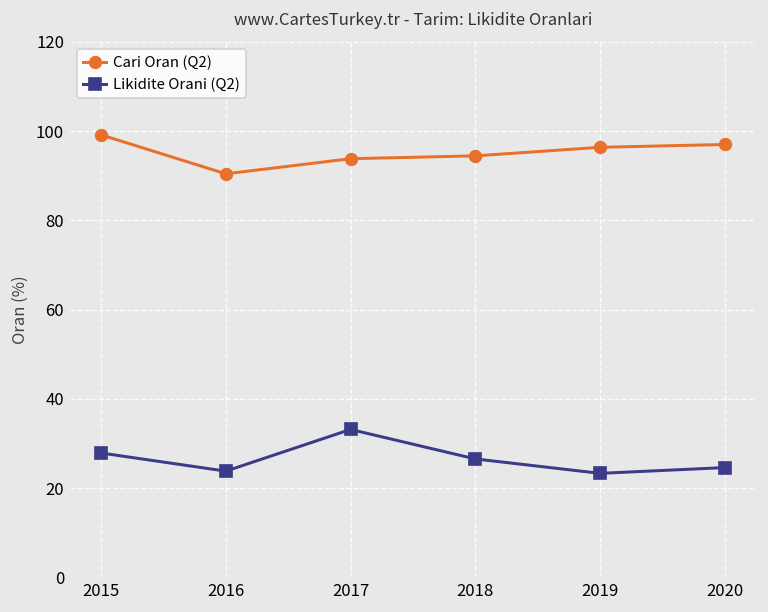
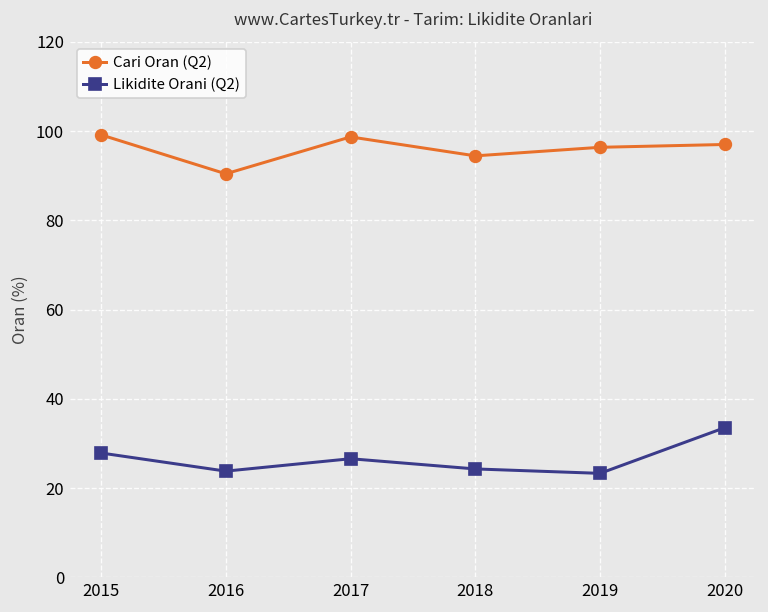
  {
    "Cari Oran (Q2)": {
      "2015": 99,
      "2016": 90,
-     "2017": 94,
+     "2017": 99,
      "2018": 94,
      "2019": 96,
      "2020": 97
    },
    "Likidite Orani (Q2)": {
      "2015": 28,
      "2016": 24,
-     "2017": 33,
-     "2018": 27,
+     "2017": 27,
+     "2018": 24,
      "2019": 23,
-     "2020": 25
+     "2020": 34
    }
  }
